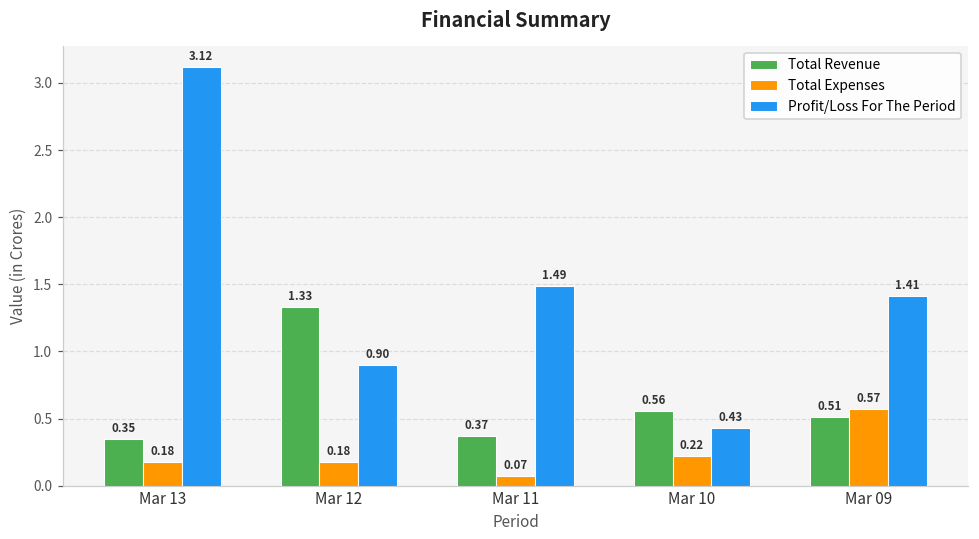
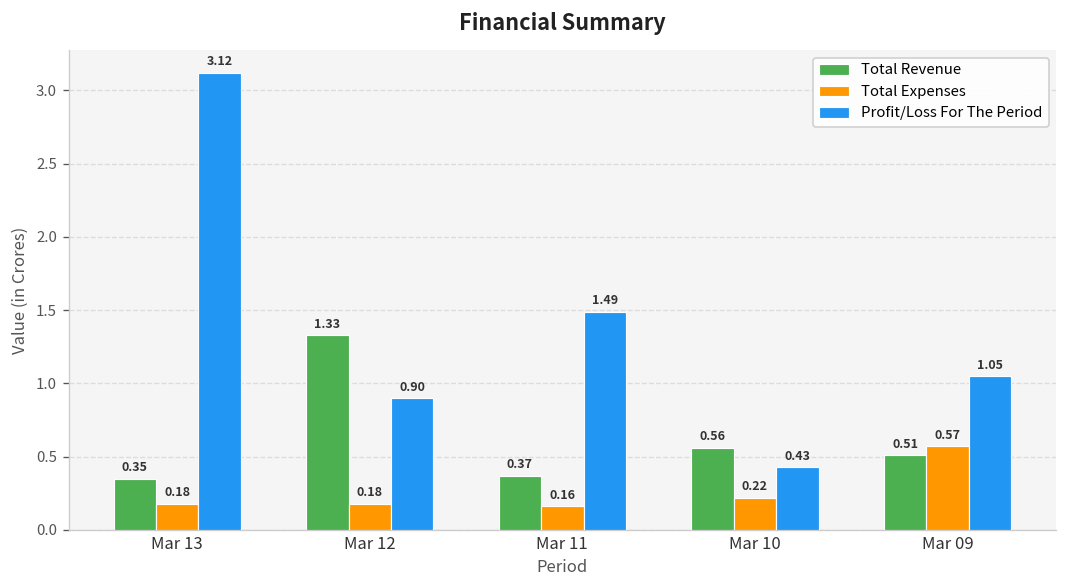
  {
    "Total Revenue": {
      "Mar 13": 0.35,
      "Mar 12": 1.33,
      "Mar 11": 0.37,
      "Mar 10": 0.56,
      "Mar 09": 0.51
    },
    "Total Expenses": {
      "Mar 13": 0.18,
      "Mar 12": 0.18,
-     "Mar 11": 0.07,
+     "Mar 11": 0.16,
      "Mar 10": 0.22,
      "Mar 09": 0.57
    },
    "Profit/Loss For The Period": {
      "Mar 13": 3.12,
      "Mar 12": 0.90,
      "Mar 11": 1.49,
      "Mar 10": 0.43,
-     "Mar 09": 1.41
+     "Mar 09": 1.05
    }
  }
